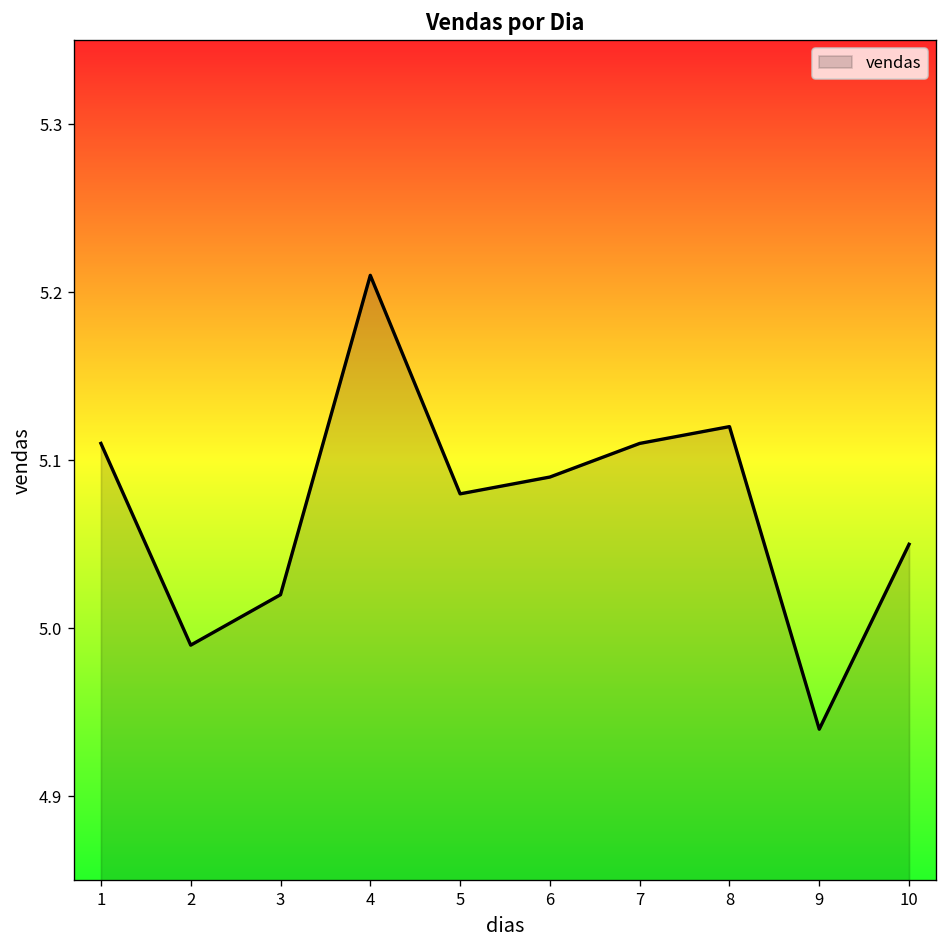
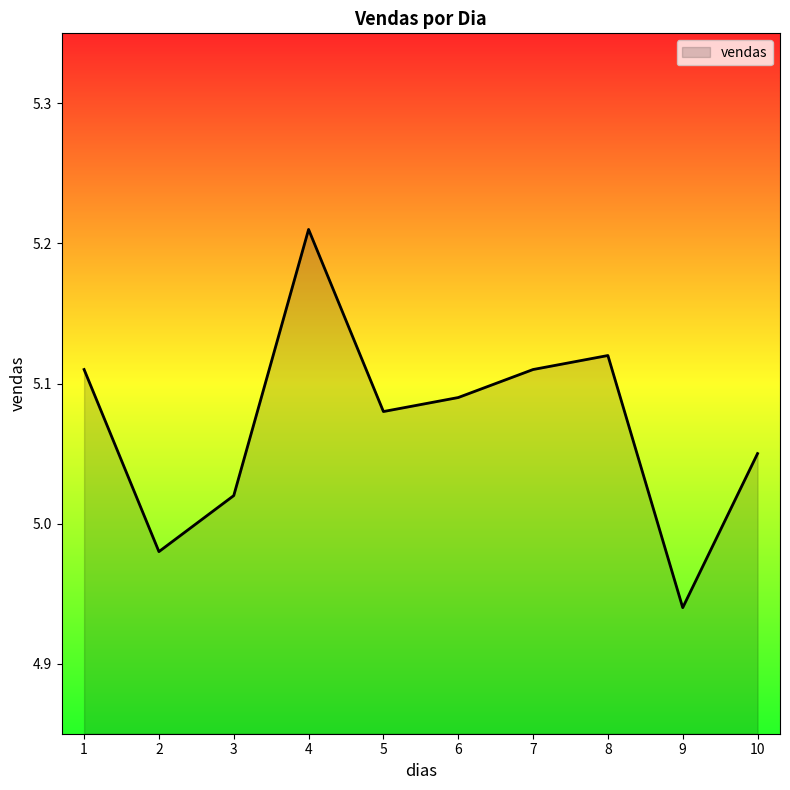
  {
    "1": 5.11,
-   "2": 4.99,
+   "2": 4.98,
    "3": 5.02,
    "4": 5.21,
    "5": 5.08,
    "6": 5.09,
    "7": 5.11,
    "8": 5.12,
    "9": 4.94,
    "10": 5.05
  }
